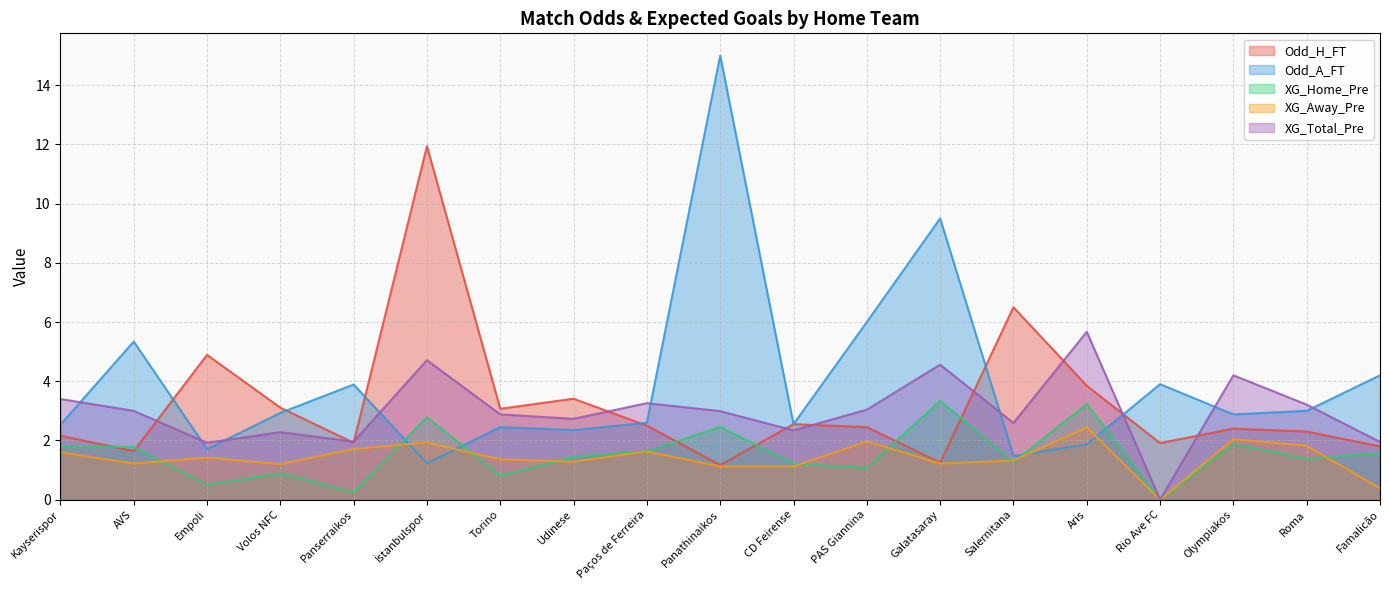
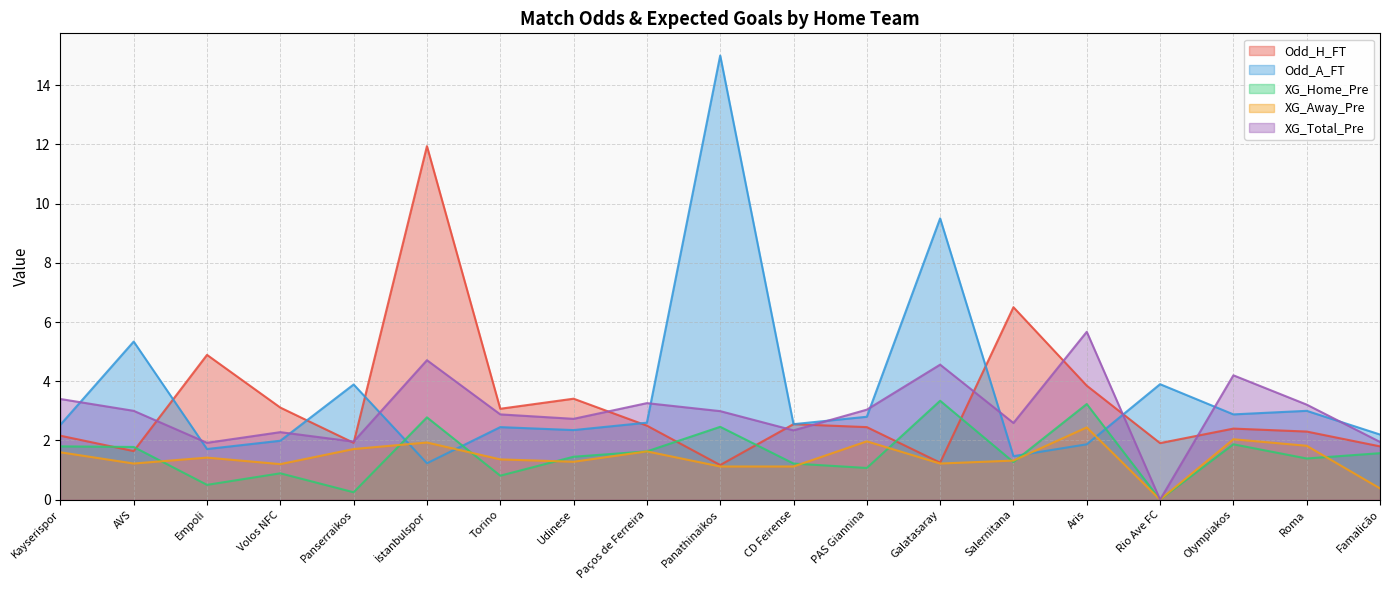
  {
    "Odd_A_FT": {
      "Kayserispor": 2.5,
      "AVS": 5.3,
      "Empoli": 1.7,
-     "Volos NFC": 2.9,
+     "Volos NFC": 2.0,
      "Panserraikos": 3.9,
      "İstanbulspor": 1.2,
      "Torino": 2.5,
      "Udinese": 2.4,
      "Paços de Ferreira": 2.6,
      "Panathinaikos": 15.0,
-     "PAS Giannina": 6.0,
+     "PAS Giannina": 2.8,
      "Galatasaray": 9.5,
      "Salernitana": 1.5,
      "Aris": 1.9,
      "Rio Ave FC": 3.9,
      "Olympiakos": 2.9,
      "Roma": 3.0,
-     "Famalicão": 4.2
+     "Famalicão": 2.2
    },
    "XG_Home_Pre": {
      "Kayserispor": 1.8,
      "AVS": 1.8,
      "Empoli": 0.5,
      "Volos NFC": 0.9,
      "Panserraikos": 0.3,
      "İstanbulspor": 2.8,
      "Torino": 0.8,
      "Udinese": 1.5,
      "Panathinaikos": 2.5,
      "CD Feirense": 1.2,
      "PAS Giannina": 1.1,
      "Galatasaray": 3.3,
      "Aris": 3.2,
      "Olympiakos": 1.9,
      "Roma": 1.4,
      "Famalicão": 1.6
    },
    "XG_Total_Pre": {
      "Kayserispor": 3.4,
      "AVS": 3.0,
      "Empoli": 1.9,
      "Volos NFC": 2.3,
      "İstanbulspor": 4.7,
      "Torino": 2.9,
      "Udinese": 2.7,
      "Paços de Ferreira": 3.3,
      "Panathinaikos": 3.0,
      "CD Feirense": 2.3,
      "PAS Giannina": 3.0,
      "Galatasaray": 4.6,
      "Salernitana": 2.6,
      "Aris": 5.7,
      "Olympiakos": 4.2,
      "Roma": 3.2,
      "Famalicão": 2.0
    }
  }
